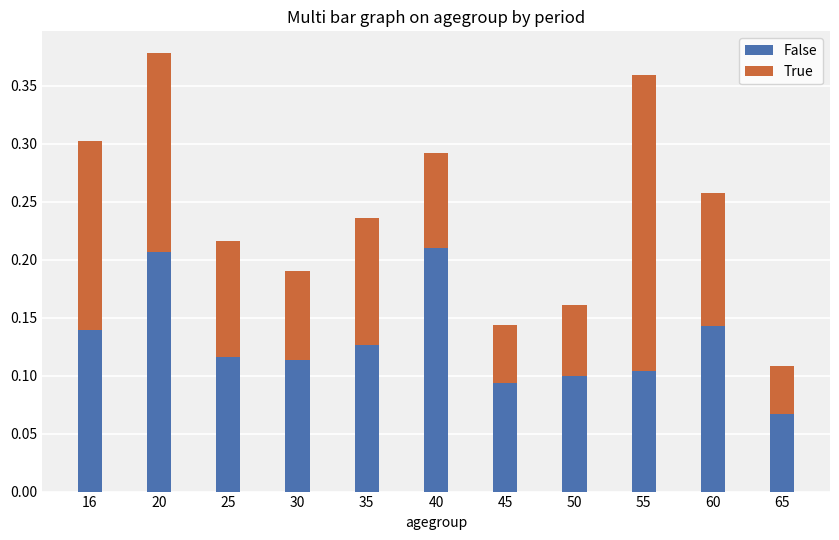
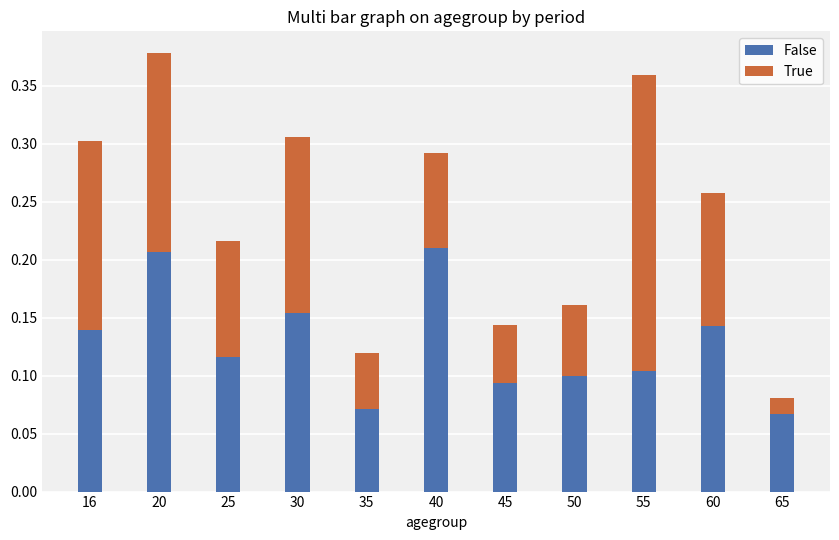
  {
    "False": {
      "16": 0.139,
      "20": 0.207,
      "25": 0.116,
-     "30": 0.113,
-     "35": 0.127,
+     "30": 0.154,
+     "35": 0.072,
      "40": 0.210,
      "45": 0.093,
      "50": 0.100,
      "55": 0.104,
      "60": 0.143,
      "65": 0.067
    },
    "True": {
      "16": 0.163,
      "20": 0.171,
      "25": 0.100,
-     "30": 0.077,
-     "35": 0.109,
+     "30": 0.152,
+     "35": 0.048,
      "40": 0.082,
      "45": 0.050,
      "50": 0.061,
      "55": 0.255,
      "60": 0.114,
-     "65": 0.042
+     "65": 0.014
    }
  }
